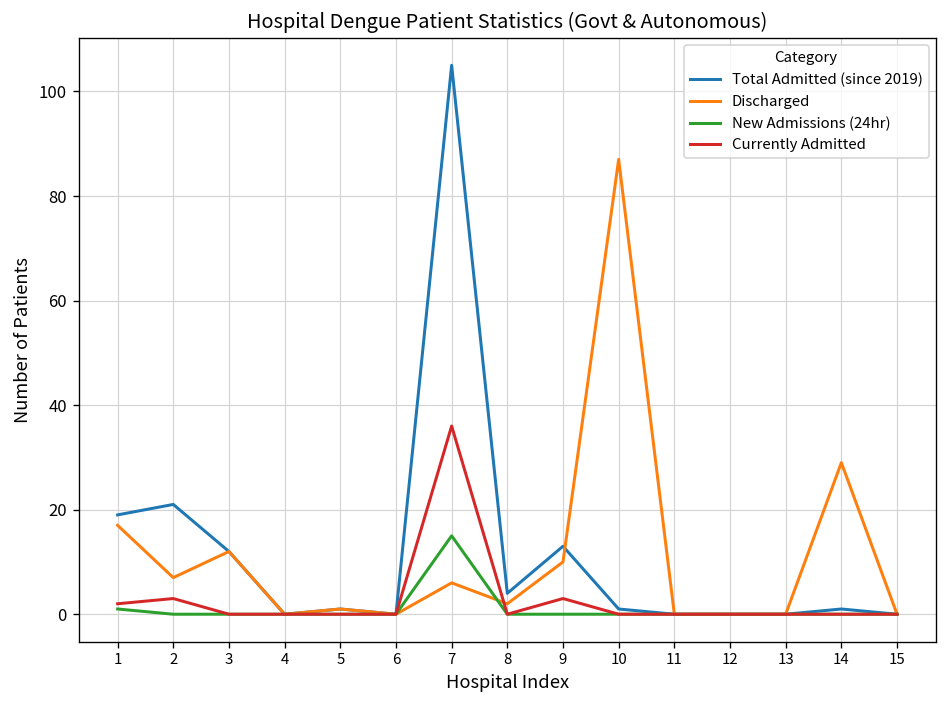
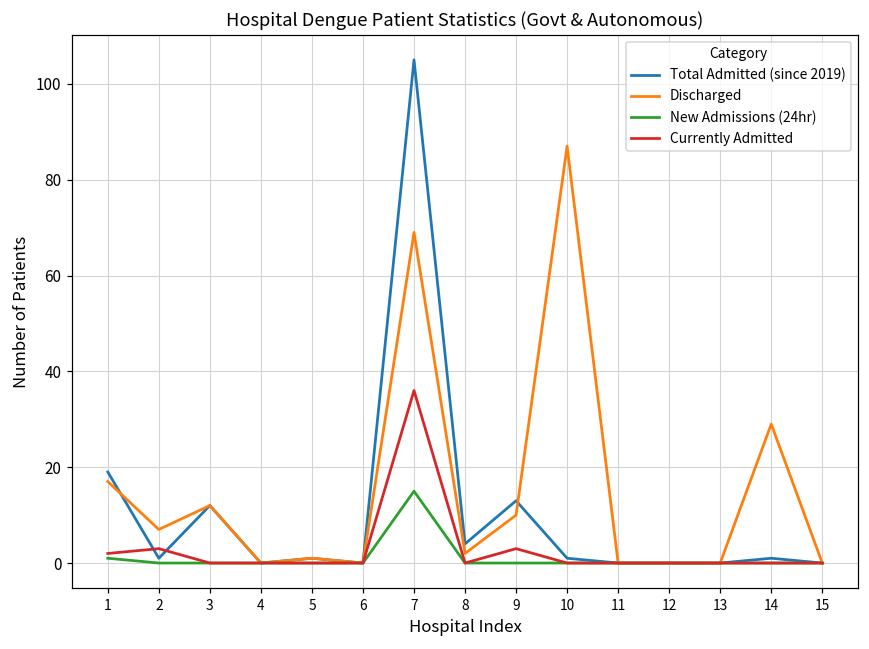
  {
    "Total Admitted (since 2019)": {
      "1": 19,
-     "2": 21,
+     "2": 1,
      "7": 105,
      "8": 4,
      "9": 13,
      "10": 1,
      "14": 1
    },
    "Discharged": {
      "1": 17,
      "2": 7,
-     "7": 6,
+     "7": 69,
      "8": 2,
      "9": 10,
      "10": 87,
      "14": 29
    },
    "New Admissions (24hr)": {
      "1": 1,
      "2": 0,
      "7": 15,
      "9": 0
    },
    "Currently Admitted": {
      "1": 2,
      "2": 3,
      "7": 36,
      "9": 3
    }
  }
